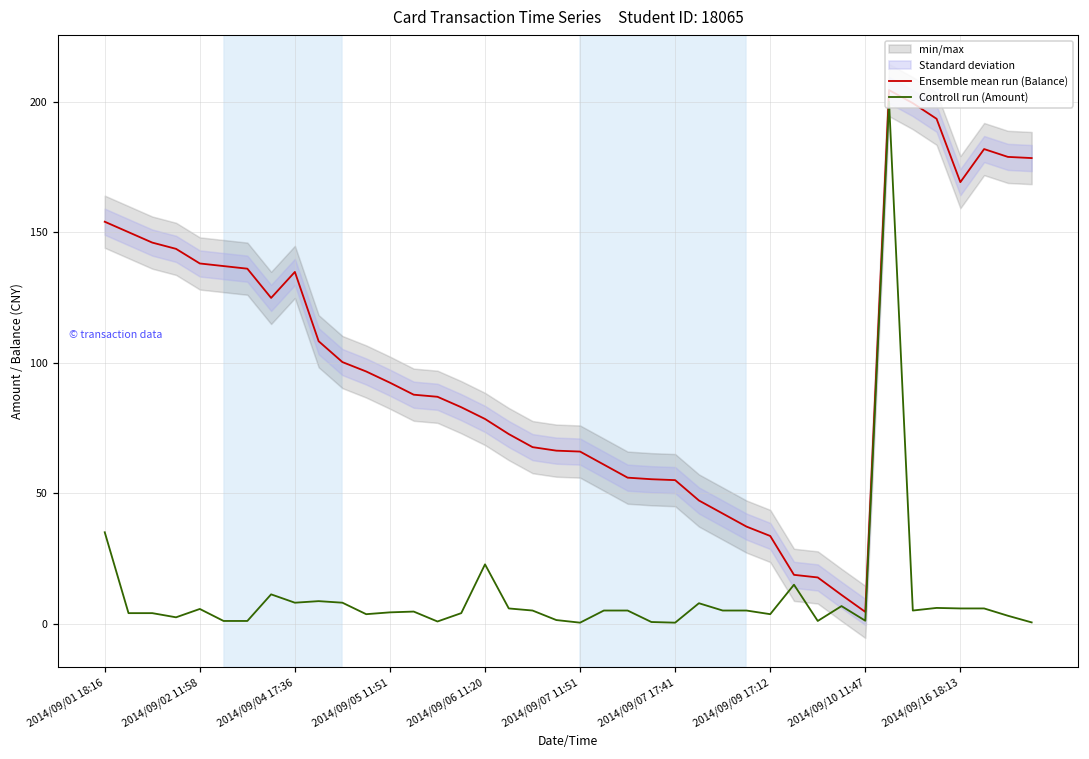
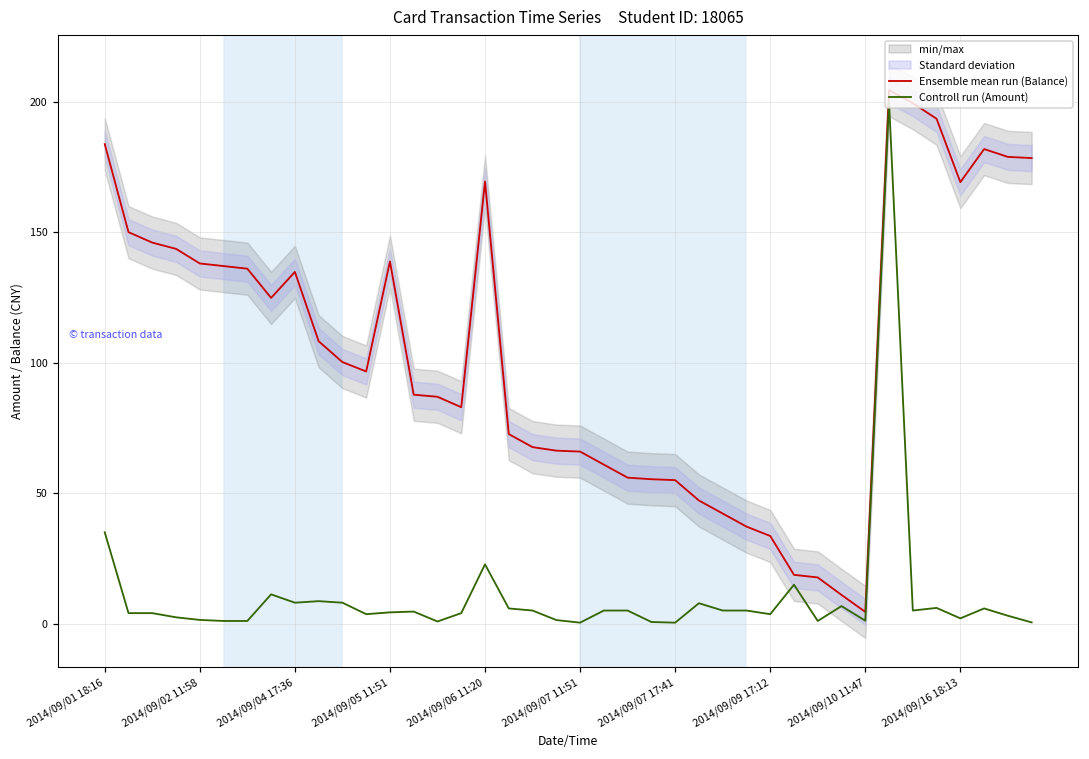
  {
    "Ensemble mean run (Balance)": {
-     "2014/09/01 18:16": 154,
+     "2014/09/01 18:16": 184,
      "2014/09/02 11:58": 138,
      "2014/09/04 17:36": 135,
-     "2014/09/05 11:51": 92,
-     "2014/09/06 11:20": 78,
+     "2014/09/05 11:51": 139,
+     "2014/09/06 11:20": 169,
      "2014/09/07 11:51": 66,
      "2014/09/10 11:47": 4,
      "2014/09/16 18:13": 169
    },
    "Controll run (Amount)": {
      "2014/09/01 18:16": 35,
-     "2014/09/02 11:58": 6,
+     "2014/09/02 11:58": 1,
      "2014/09/04 17:36": 8,
      "2014/09/05 11:51": 4,
      "2014/09/06 11:20": 23,
      "2014/09/07 11:51": 0,
      "2014/09/10 11:47": 1,
-     "2014/09/16 18:13": 6
+     "2014/09/16 18:13": 2
    }
  }
